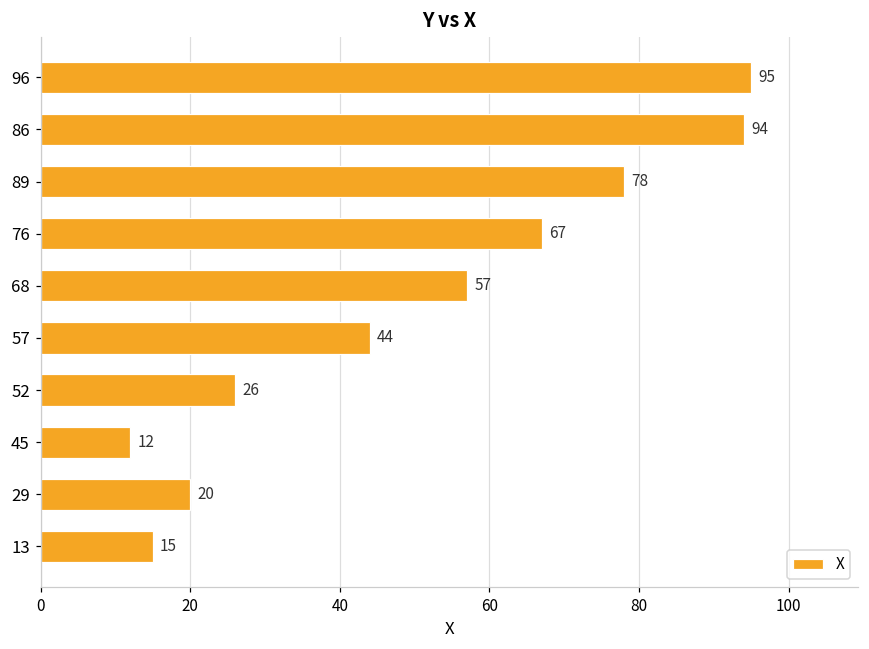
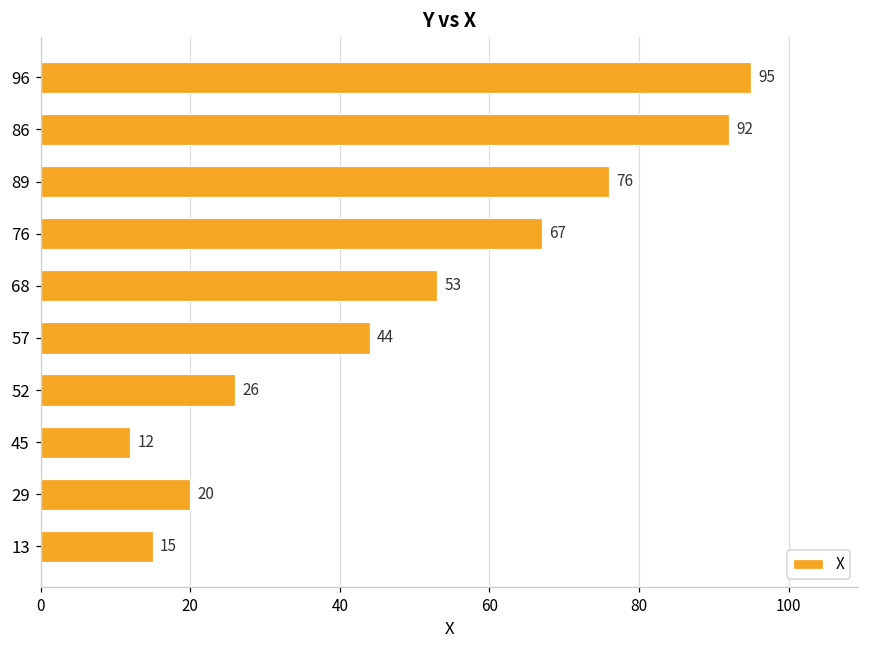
  {
    "96": 95,
-   "86": 94,
-   "89": 78,
+   "86": 92,
+   "89": 76,
    "76": 67,
-   "68": 57,
+   "68": 53,
    "57": 44,
    "52": 26,
    "45": 12,
    "29": 20,
    "13": 15
  }
